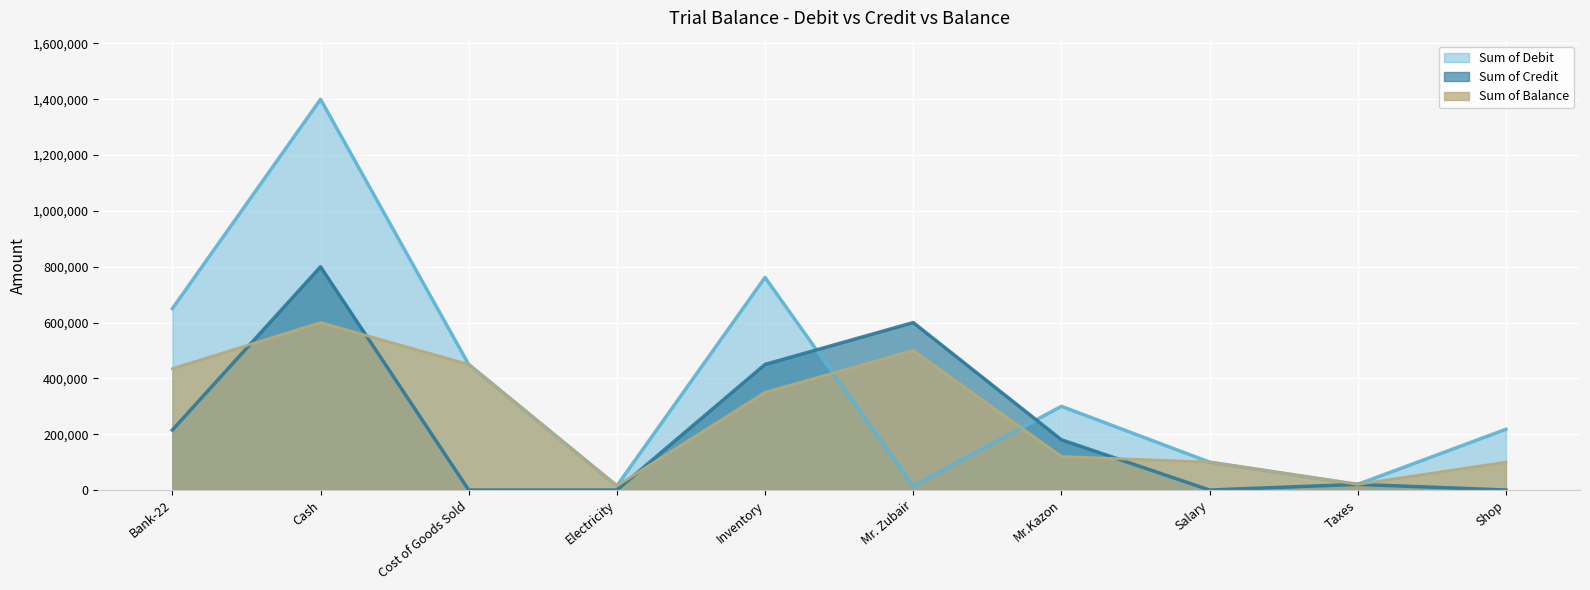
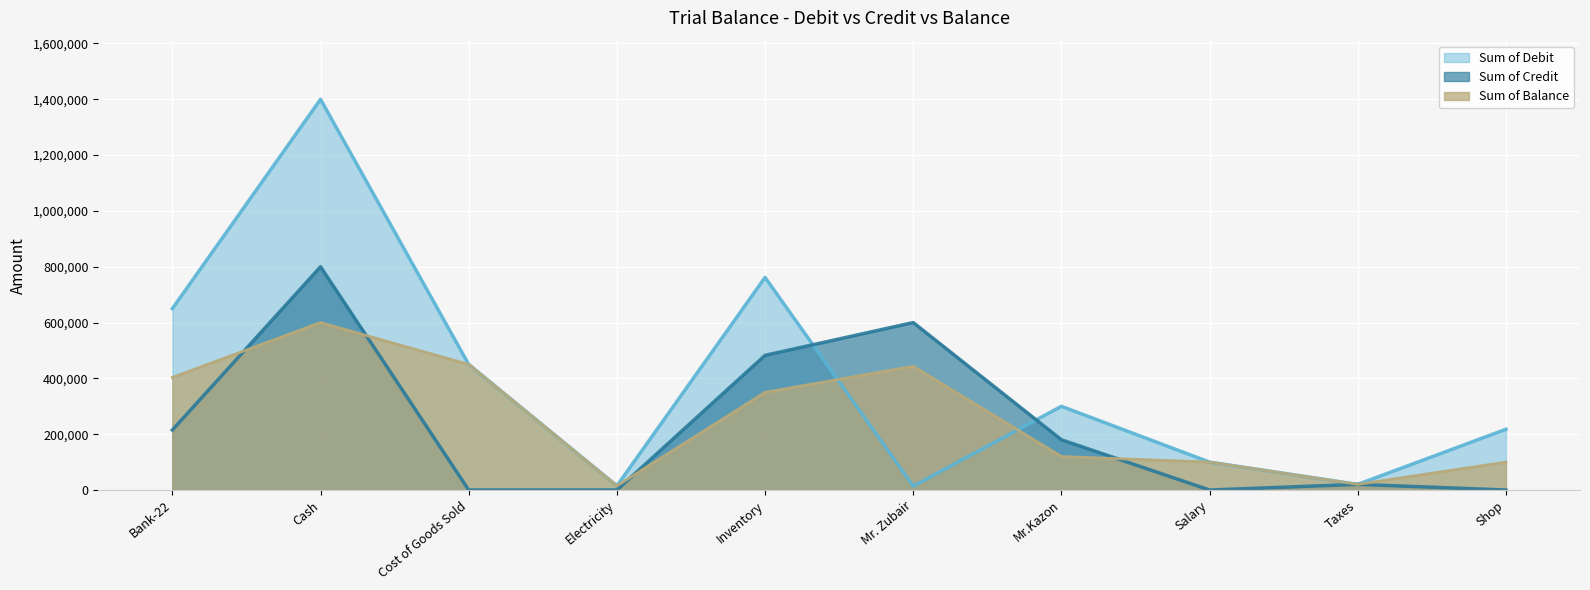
  {
    "Sum of Debit": {
      "Bank-22": "650,000",
      "Cash": "1,400,000",
      "Inventory": "760,000",
      "Mr. Zubair": "10,000",
      "Mr.Kazon": "300,000",
      "Shop": "220,000"
    },
    "Sum of Credit": {
      "Bank-22": "220,000",
      "Cash": "800,000",
      "Cost of Goods Sold": "0",
      "Electricity": "0",
-     "Inventory": "450,000",
+     "Inventory": "480,000",
      "Mr. Zubair": "600,000",
      "Mr.Kazon": "180,000",
      "Salary": "0",
      "Shop": "0"
    },
    "Sum of Balance": {
-     "Bank-22": "440,000",
+     "Bank-22": "400,000",
      "Cash": "600,000",
      "Inventory": "350,000",
-     "Mr. Zubair": "500,000",
+     "Mr. Zubair": "440,000",
      "Mr.Kazon": "120,000",
      "Shop": "100,000"
    }
  }
